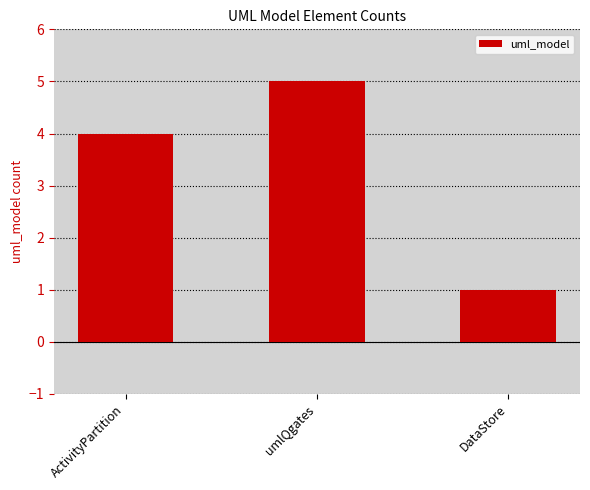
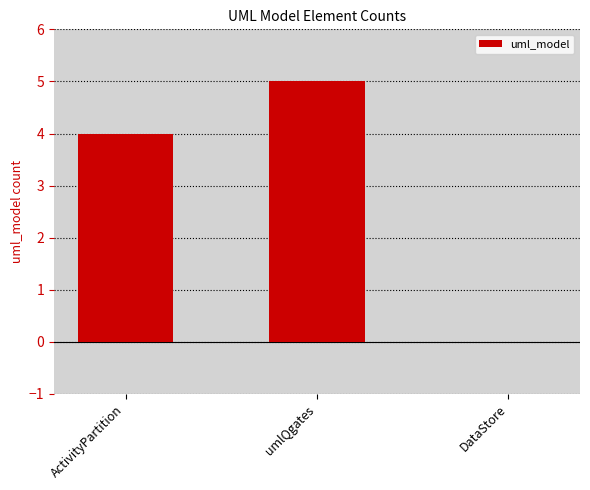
  {
    "ActivityPartition": 4,
    "umlQgates": 5,
-   "DataStore": 1
+   "DataStore": 0
  }
